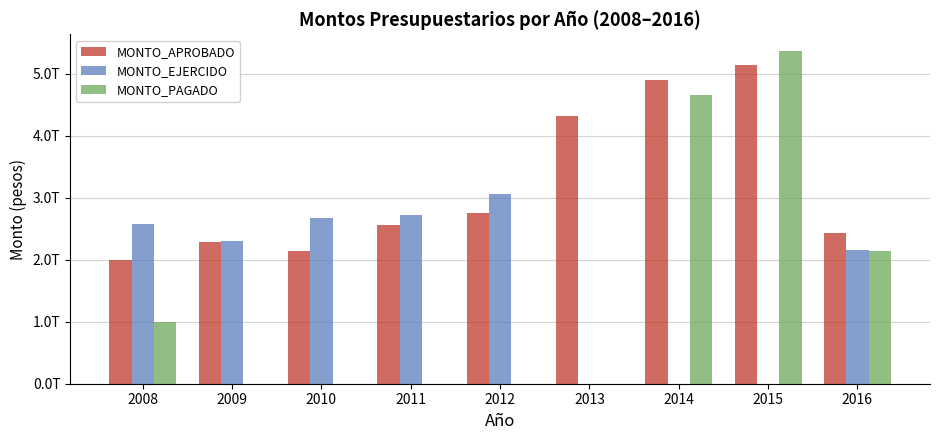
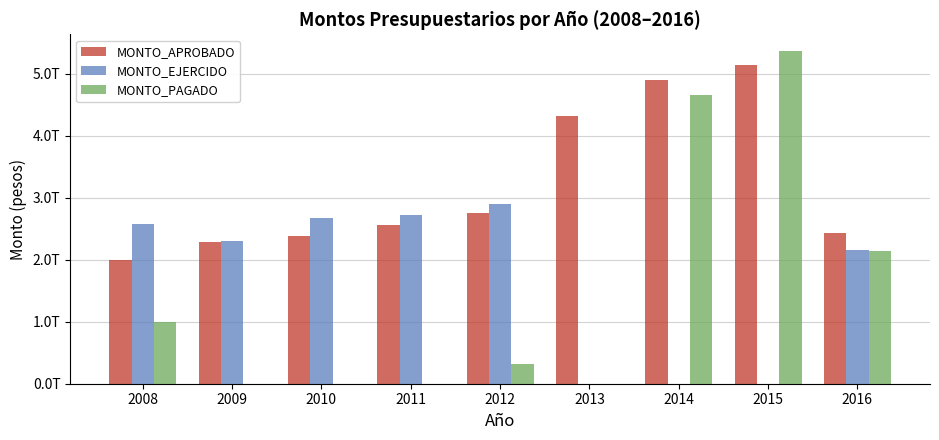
  {
    "MONTO_APROBADO": {
      "2008": "2.0T",
      "2009": "2.3T",
-     "2010": "2.1T",
+     "2010": "2.4T",
      "2011": "2.6T",
      "2012": "2.8T",
      "2013": "4.3T",
      "2014": "4.9T",
      "2015": "5.1T",
      "2016": "2.4T"
    },
    "MONTO_EJERCIDO": {
      "2008": "2.6T",
      "2009": "2.3T",
      "2010": "2.7T",
      "2011": "2.7T",
-     "2012": "3.1T",
+     "2012": "2.9T",
      "2013": "0.0T",
      "2014": "0.0T",
      "2015": "0.0T",
      "2016": "2.2T"
    },
    "MONTO_PAGADO": {
      "2008": "1.0T",
      "2009": "0.0T",
      "2010": "0.0T",
      "2011": "0.0T",
-     "2012": "0.0T",
+     "2012": "0.3T",
      "2013": "0.0T",
      "2014": "4.7T",
      "2015": "5.4T",
      "2016": "2.1T"
    }
  }
